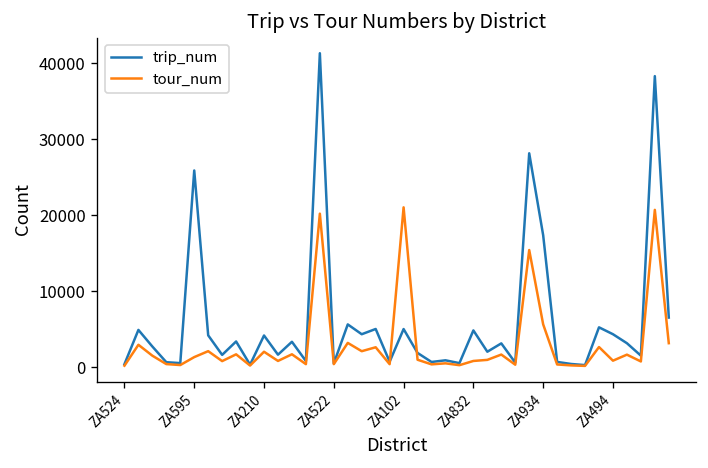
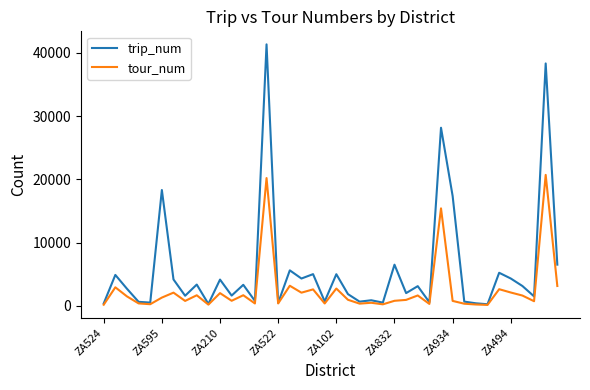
  {
    "trip_num": {
-     "ZA595": 26000,
+     "ZA595": 18000,
      "ZA210": 4000,
      "ZA102": 5000,
-     "ZA832": 5000,
+     "ZA832": 7000,
      "ZA934": 17000,
      "ZA494": 4000
    },
    "tour_num": {
      "ZA595": 1000,
      "ZA210": 2000,
-     "ZA102": 21000,
+     "ZA102": 3000,
      "ZA832": 1000,
-     "ZA934": 6000,
-     "ZA494": 1000
+     "ZA934": 1000,
+     "ZA494": 2000
    }
  }
